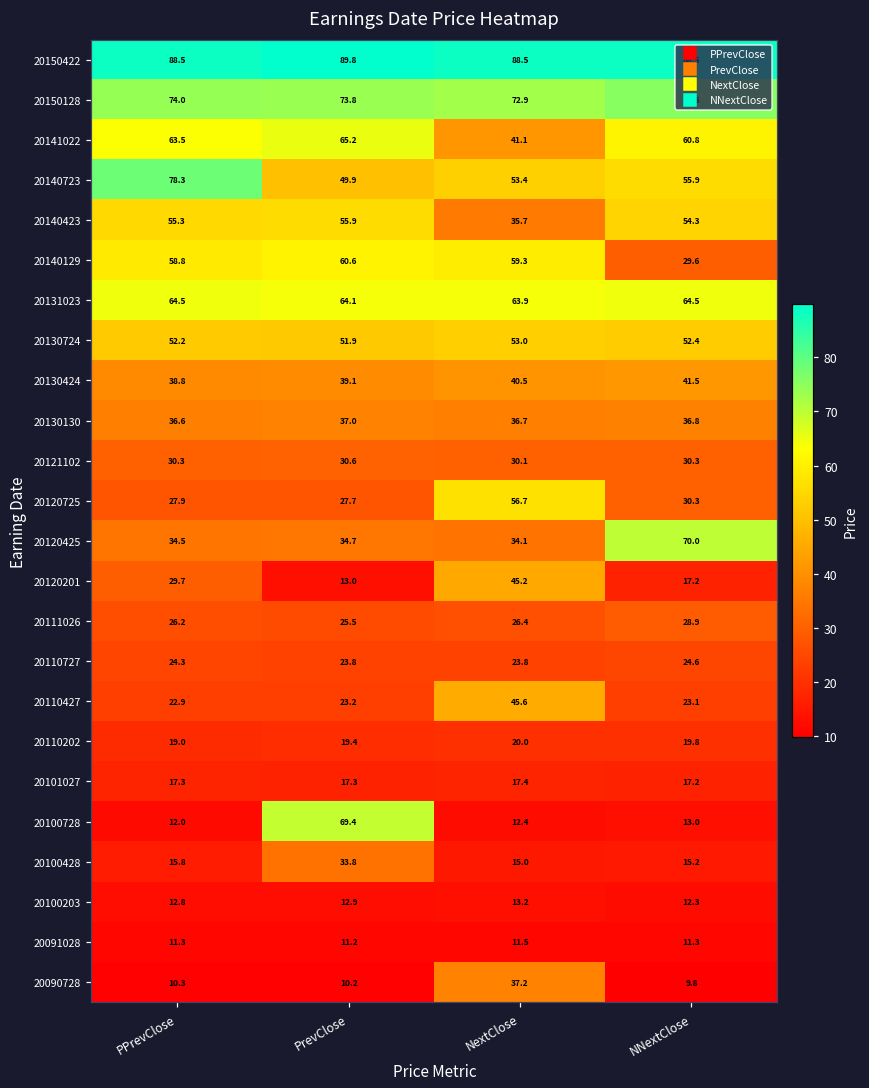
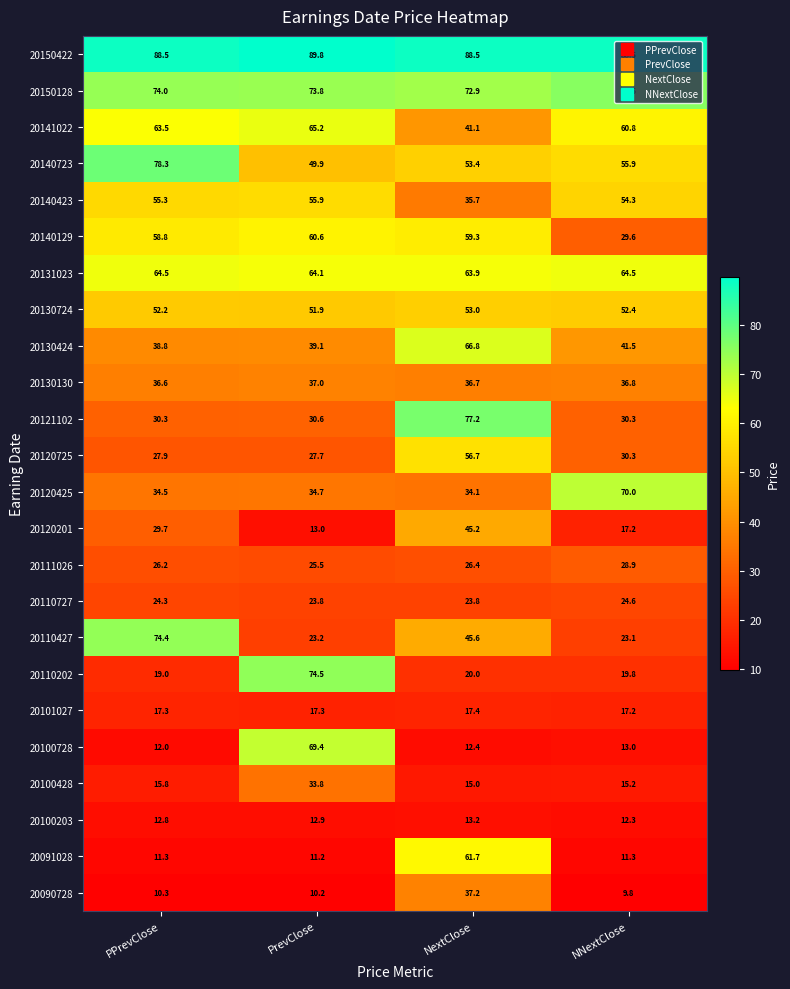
  {
    "20150422": {
      "PPrevClose": 88.5,
      "PrevClose": 89.8,
      "NextClose": 88.5
    },
    "20150128": {
      "PPrevClose": 74.0,
      "PrevClose": 73.8,
      "NextClose": 72.9
    },
    "20141022": {
      "PPrevClose": 63.5,
      "PrevClose": 65.2,
      "NextClose": 41.1,
      "NNextClose": 60.8
    },
    "20140723": {
      "PPrevClose": 78.3,
      "PrevClose": 49.9,
      "NextClose": 53.4,
      "NNextClose": 55.9
    },
    "20140423": {
      "PPrevClose": 55.3,
      "PrevClose": 55.9,
      "NextClose": 35.7,
      "NNextClose": 54.3
    },
    "20140129": {
      "PPrevClose": 58.8,
      "PrevClose": 60.6,
      "NextClose": 59.3,
      "NNextClose": 29.6
    },
    "20131023": {
      "PPrevClose": 64.5,
      "PrevClose": 64.1,
      "NextClose": 63.9,
      "NNextClose": 64.5
    },
    "20130724": {
      "PPrevClose": 52.2,
      "PrevClose": 51.9,
      "NextClose": 53.0,
      "NNextClose": 52.4
    },
    "20130424": {
      "PPrevClose": 38.8,
      "PrevClose": 39.1,
-     "NextClose": 40.5,
+     "NextClose": 66.8,
      "NNextClose": 41.5
    },
    "20130130": {
      "PPrevClose": 36.6,
      "PrevClose": 37.0,
      "NextClose": 36.7,
      "NNextClose": 36.8
    },
    "20121102": {
      "PPrevClose": 30.3,
      "PrevClose": 30.6,
-     "NextClose": 30.1,
+     "NextClose": 77.2,
      "NNextClose": 30.3
    },
    "20120725": {
      "PPrevClose": 27.9,
      "PrevClose": 27.7,
      "NextClose": 56.7,
      "NNextClose": 30.3
    },
    "20120425": {
      "PPrevClose": 34.5,
      "PrevClose": 34.7,
      "NextClose": 34.1,
      "NNextClose": 70.0
    },
    "20120201": {
      "PPrevClose": 29.7,
      "PrevClose": 13.0,
      "NextClose": 45.2,
      "NNextClose": 17.2
    },
    "20111026": {
      "PPrevClose": 26.2,
      "PrevClose": 25.5,
      "NextClose": 26.4,
      "NNextClose": 28.9
    },
    "20110727": {
      "PPrevClose": 24.3,
      "PrevClose": 23.8,
      "NextClose": 23.8,
      "NNextClose": 24.6
    },
    "20110427": {
-     "PPrevClose": 22.9,
+     "PPrevClose": 74.4,
      "PrevClose": 23.2,
      "NextClose": 45.6,
      "NNextClose": 23.1
    },
    "20110202": {
      "PPrevClose": 19.0,
-     "PrevClose": 19.4,
+     "PrevClose": 74.5,
      "NextClose": 20.0,
      "NNextClose": 19.8
    },
    "20101027": {
      "PPrevClose": 17.3,
      "PrevClose": 17.3,
      "NextClose": 17.4,
      "NNextClose": 17.2
    },
    "20100728": {
      "PPrevClose": 12.0,
      "PrevClose": 69.4,
      "NextClose": 12.4,
      "NNextClose": 13.0
    },
    "20100428": {
      "PPrevClose": 15.8,
      "PrevClose": 33.8,
      "NextClose": 15.0,
      "NNextClose": 15.2
    },
    "20100203": {
      "PPrevClose": 12.8,
      "PrevClose": 12.9,
      "NextClose": 13.2,
      "NNextClose": 12.3
    },
    "20091028": {
      "PPrevClose": 11.3,
      "PrevClose": 11.2,
-     "NextClose": 11.5,
+     "NextClose": 61.7,
      "NNextClose": 11.3
    },
    "20090728": {
      "PPrevClose": 10.3,
      "PrevClose": 10.2,
      "NextClose": 37.2,
      "NNextClose": 9.8
    }
  }
